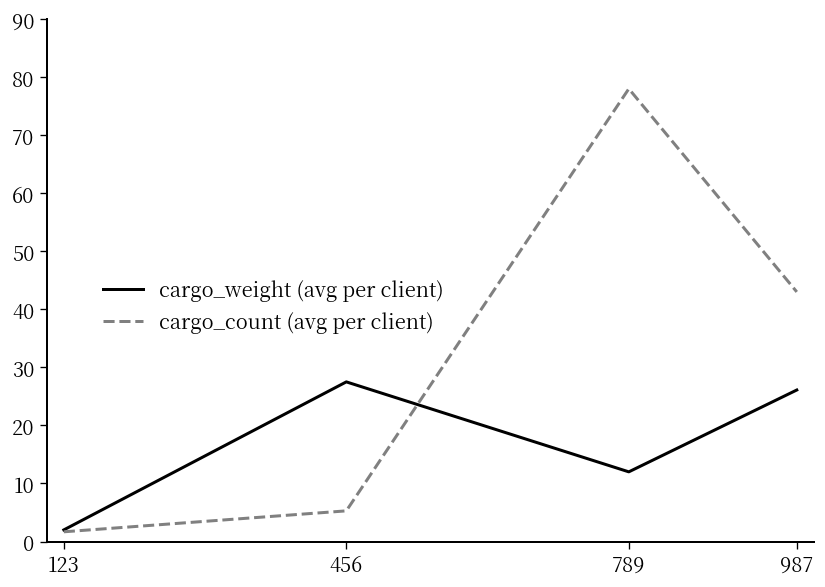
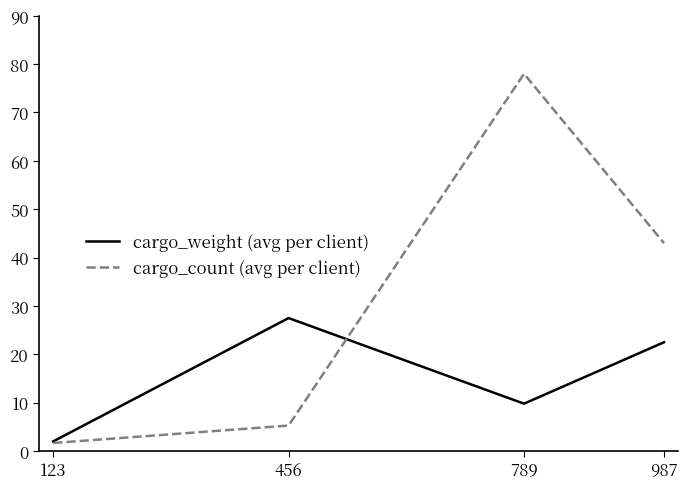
  {
    "cargo_weight (avg per client)": {
      "456": 28,
-     "789": 12,
-     "987": 26
+     "789": 10,
+     "987": 23
    },
    "cargo_count (avg per client)": {
      "456": 5,
      "789": 78,
      "987": 43
    }
  }
